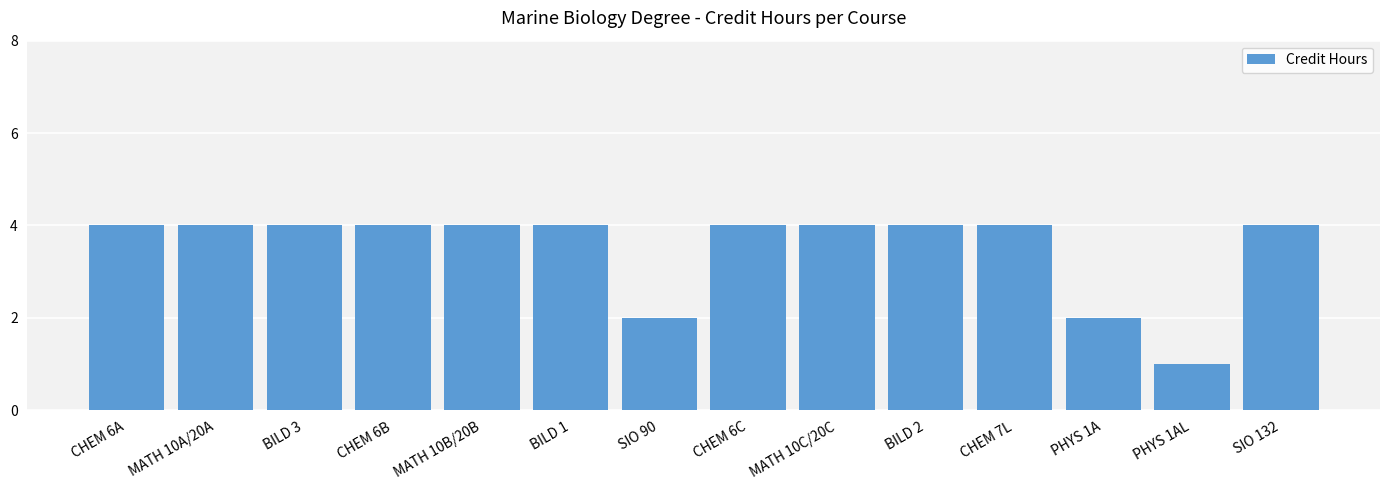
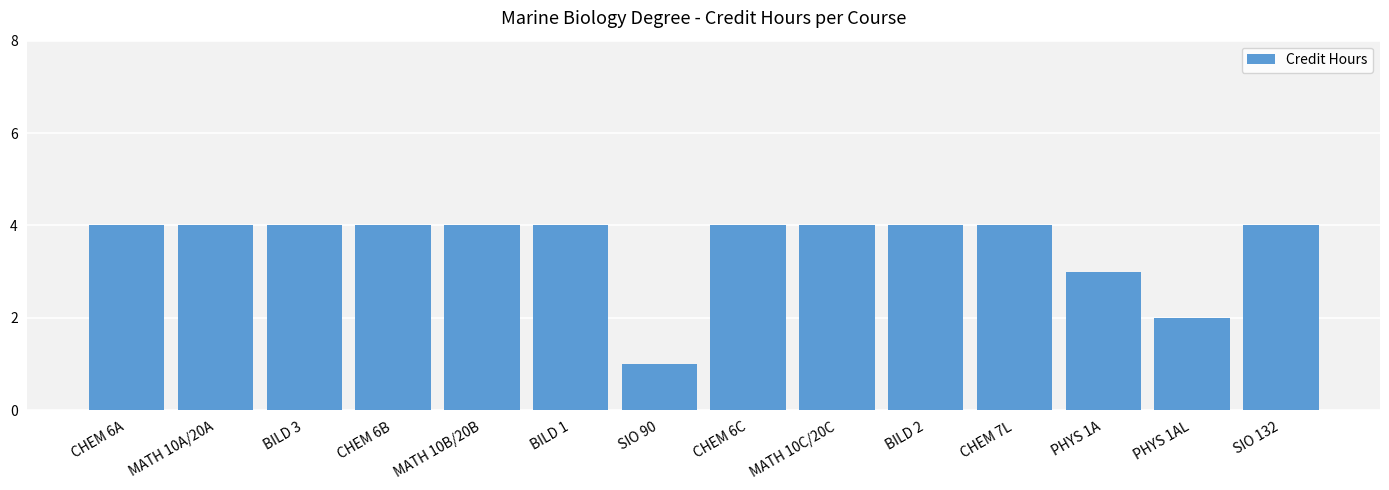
  {
    "CHEM 6A": 4,
    "MATH 10A/20A": 4,
    "BILD 3": 4,
    "CHEM 6B": 4,
    "MATH 10B/20B": 4,
    "BILD 1": 4,
-   "SIO 90": 2,
+   "SIO 90": 1,
    "CHEM 6C": 4,
    "MATH 10C/20C": 4,
    "BILD 2": 4,
    "CHEM 7L": 4,
-   "PHYS 1A": 2,
-   "PHYS 1AL": 1,
+   "PHYS 1A": 3,
+   "PHYS 1AL": 2,
    "SIO 132": 4
  }
